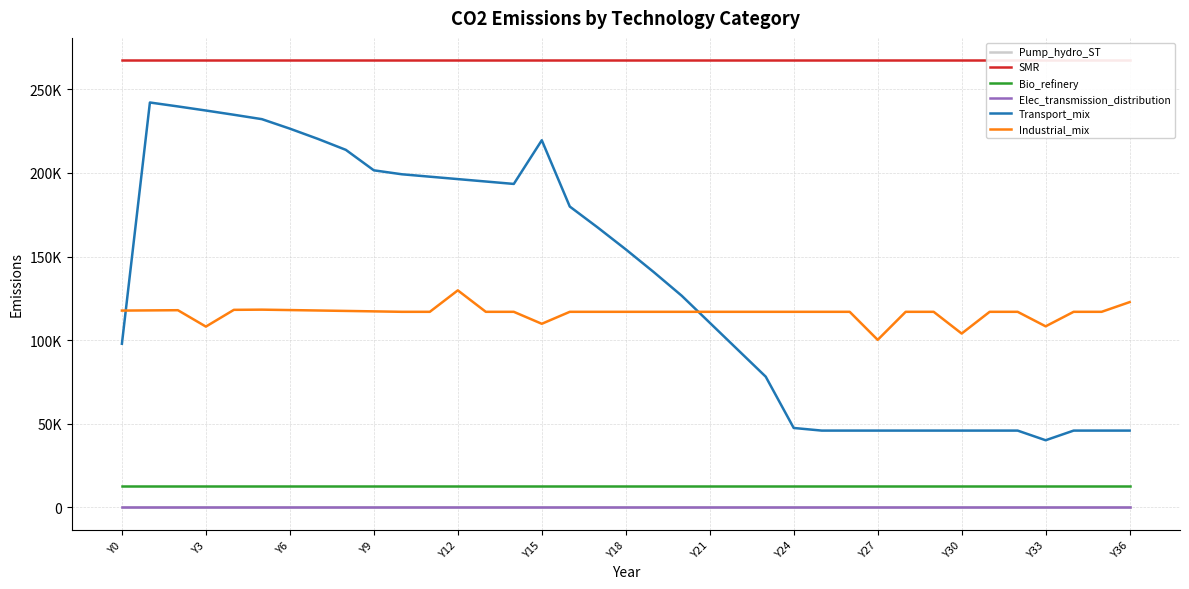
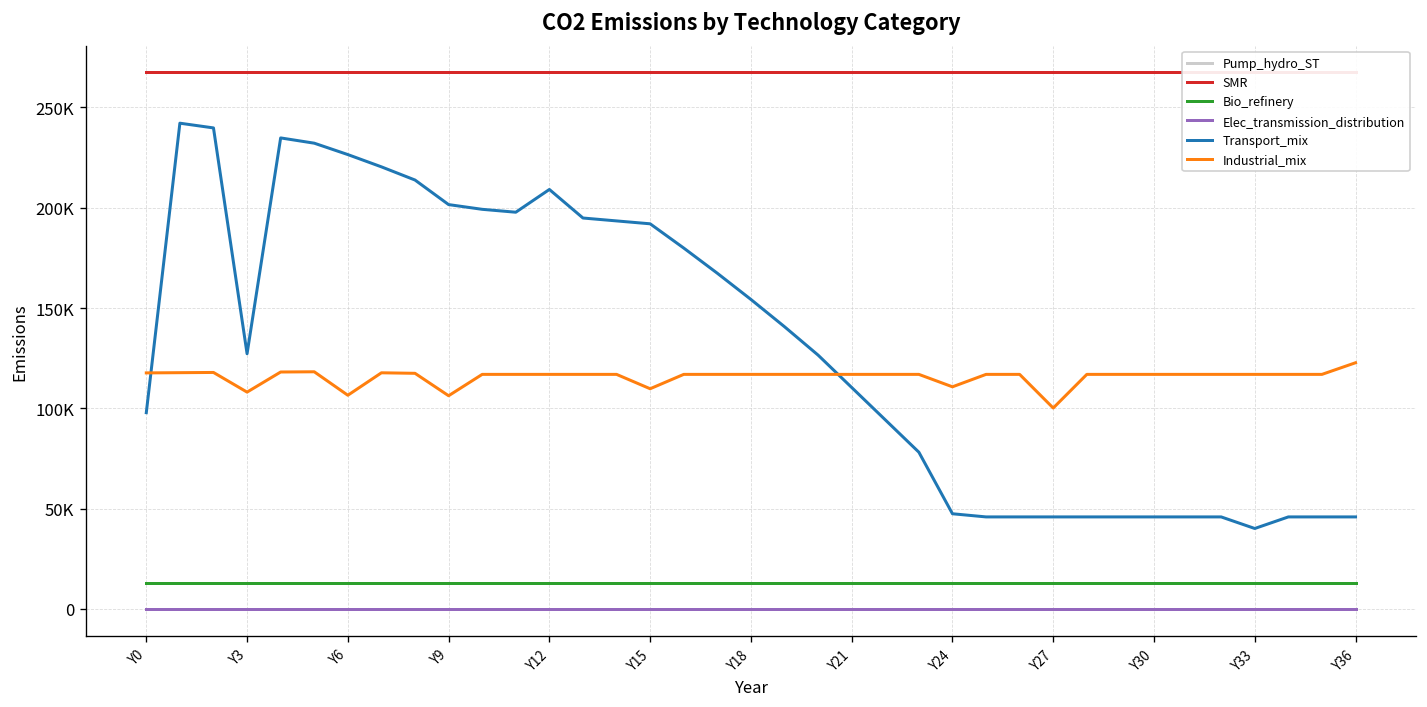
  {
    "Elec_transmission_distribution": {
      "Y0": 0,
      "Y3": 0,
      "Y6": 0,
      "Y9": 0,
      "Y12": 0,
      "Y15": 0,
      "Y18": 0,
      "Y21": 0,
      "Y24": 0,
      "Y27": 0,
      "Y30": 0,
      "Y33": 0,
      "Y36": 0
    },
    "SMR": {
      "Y0": 267000,
      "Y3": 267000,
      "Y6": 267000,
      "Y9": 267000,
      "Y12": 267000,
      "Y15": 267000,
      "Y18": 267000,
      "Y21": 267000,
      "Y24": 267000,
      "Y27": 267000,
      "Y30": 267000
    },
    "Bio_refinery": {
      "Y0": 13000,
      "Y3": 13000,
      "Y6": 13000,
      "Y9": 13000,
      "Y12": 13000,
      "Y15": 13000,
      "Y18": 13000,
      "Y21": 13000,
      "Y24": 13000,
      "Y27": 13000,
      "Y30": 13000,
      "Y33": 13000,
      "Y36": 13000
    },
    "Transport_mix": {
      "Y0": 98000,
-     "Y3": 237000,
+     "Y3": 127000,
      "Y6": 226000,
      "Y9": 202000,
-     "Y12": 196000,
-     "Y15": 220000,
+     "Y12": 209000,
+     "Y15": 192000,
      "Y18": 154000,
      "Y21": 110000,
      "Y24": 47000,
      "Y27": 46000,
      "Y30": 46000,
      "Y33": 40000,
      "Y36": 46000
    },
    "Industrial_mix": {
      "Y0": 118000,
      "Y3": 108000,
-     "Y6": 118000,
-     "Y9": 117000,
-     "Y12": 130000,
+     "Y6": 107000,
+     "Y9": 106000,
+     "Y12": 117000,
      "Y15": 110000,
      "Y18": 117000,
      "Y21": 117000,
-     "Y24": 117000,
+     "Y24": 111000,
      "Y27": 100000,
-     "Y30": 104000,
-     "Y33": 108000,
+     "Y30": 117000,
+     "Y33": 117000,
      "Y36": 123000
    }
  }
